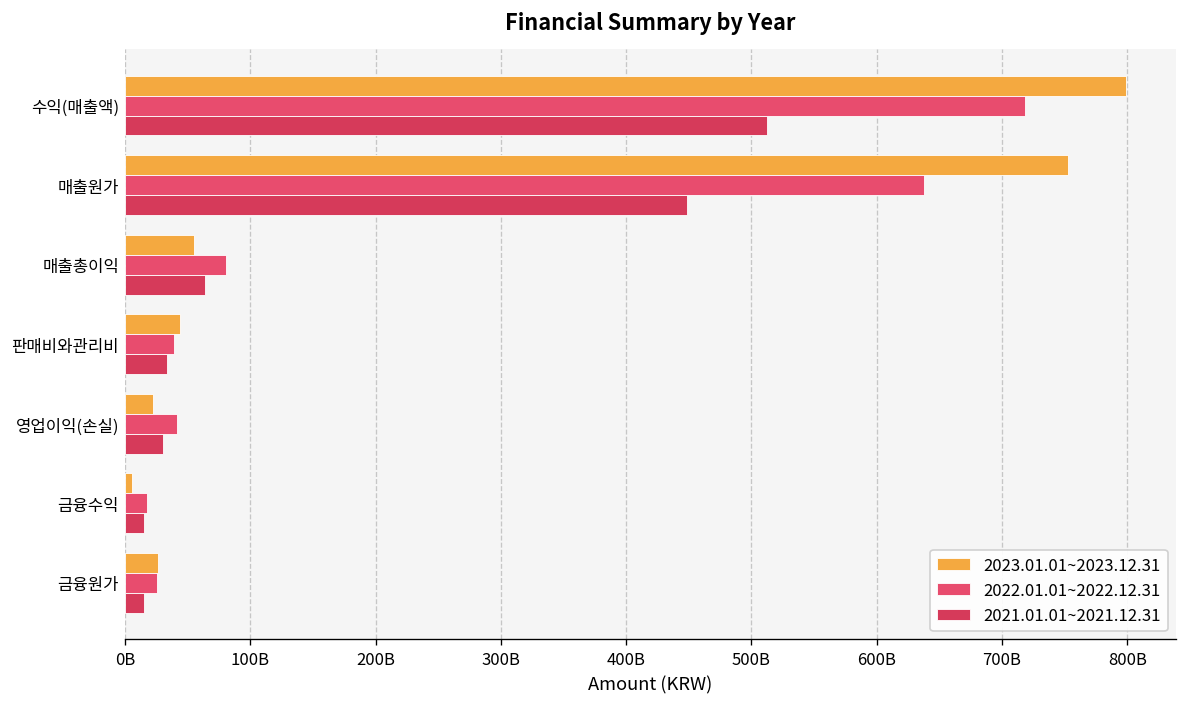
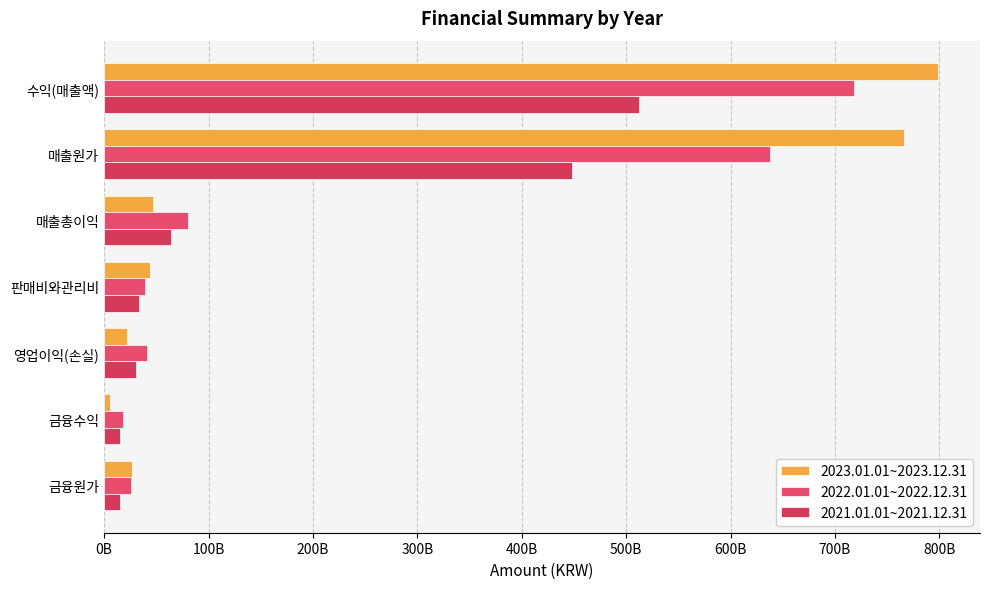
  {
    "2023.01.01~2023.12.31": {
      "수익(매출액)": 799000000000,
-     "매출원가": 752000000000,
-     "매출총이익": 55000000000,
+     "매출원가": 766000000000,
+     "매출총이익": 47000000000,
      "판매비와관리비": 44000000000,
      "영업이익(손실)": 22000000000,
      "금융수익": 5000000000,
      "금융원가": 27000000000
    }
  }
